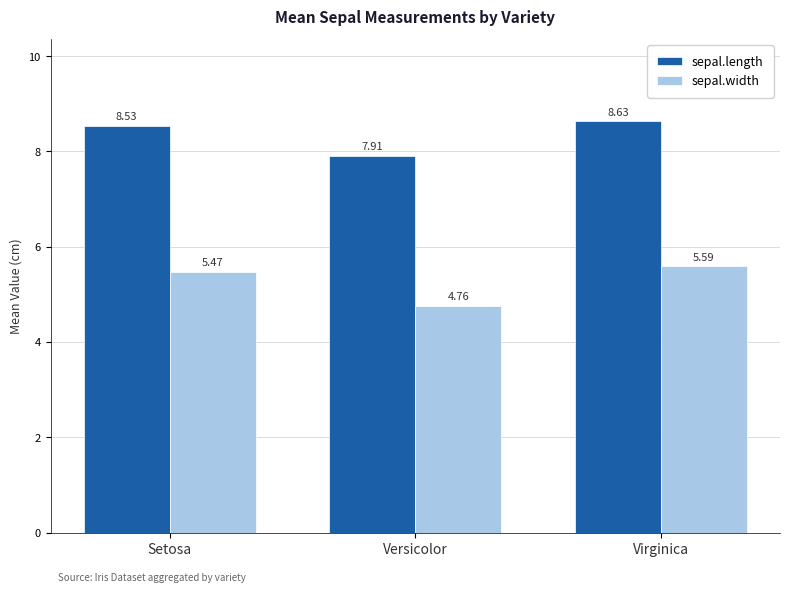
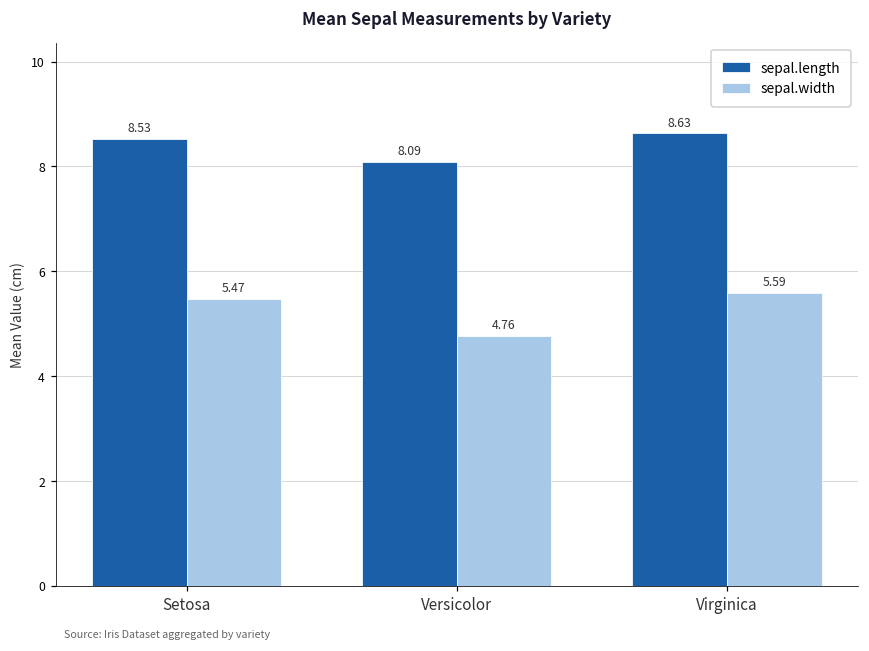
  {
    "sepal.length": {
      "Setosa": 8.53,
-     "Versicolor": 7.91,
+     "Versicolor": 8.09,
      "Virginica": 8.63
    },
    "sepal.width": {
      "Setosa": 5.47,
      "Versicolor": 4.76,
      "Virginica": 5.59
    }
  }
